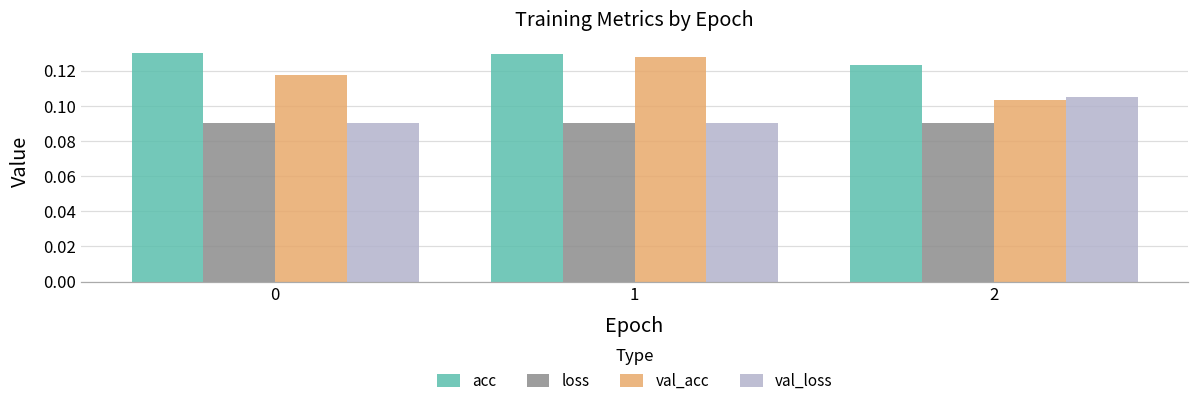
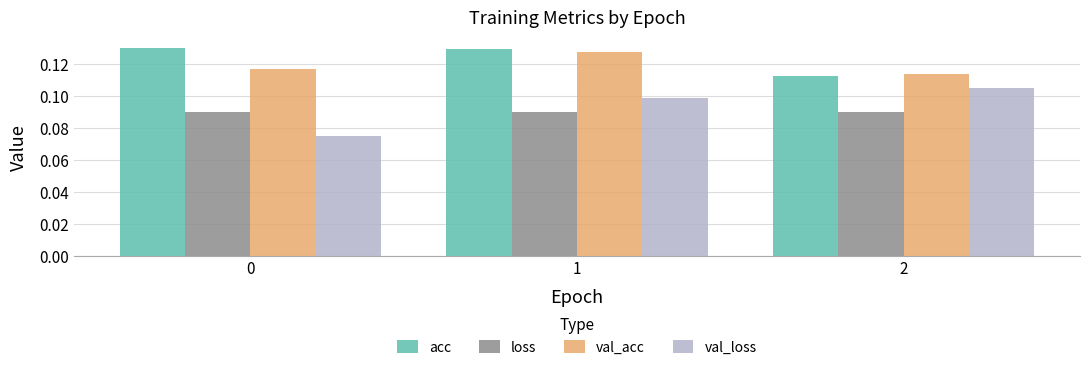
  {
    "acc": {
      "0": 0.130,
      "1": 0.129,
-     "2": 0.123
+     "2": 0.113
    },
    "loss": {
      "0": 0.090,
      "1": 0.090,
      "2": 0.090
    },
    "val_acc": {
      "0": 0.117,
      "1": 0.128,
-     "2": 0.104
+     "2": 0.114
    },
    "val_loss": {
-     "0": 0.090,
-     "1": 0.090,
+     "0": 0.075,
+     "1": 0.099,
      "2": 0.105
    }
  }
